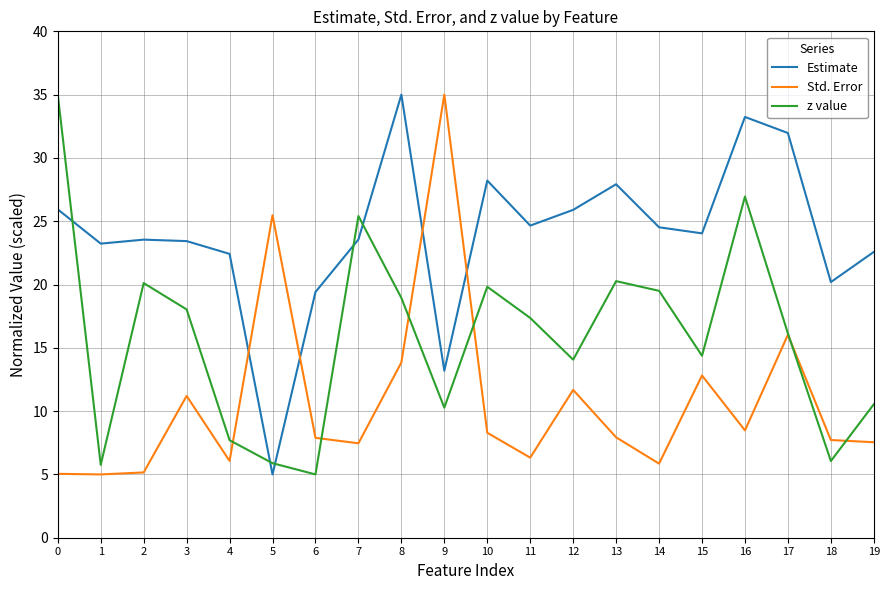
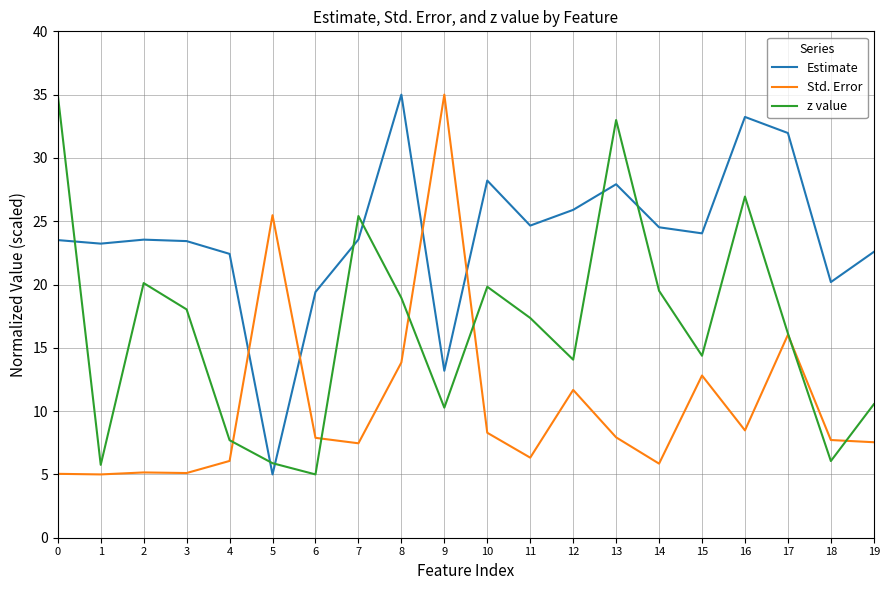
  {
    "Estimate": {
-     "0": 25.9,
+     "0": 23.5,
      "1": 23.2,
      "2": 23.5,
      "3": 23.4,
      "4": 22.4,
      "5": 5.0,
      "6": 19.4,
      "7": 23.6,
      "8": 35.0,
      "9": 13.2,
      "10": 28.2,
      "11": 24.7,
      "12": 25.9,
      "13": 27.9,
      "14": 24.5,
      "15": 24.0,
      "16": 33.2,
      "17": 32.0,
      "18": 20.2,
      "19": 22.6
    },
    "Std. Error": {
      "0": 5.0,
      "1": 5.0,
      "2": 5.2,
-     "3": 11.2,
+     "3": 5.1,
      "4": 6.1,
      "5": 25.5,
      "6": 7.9,
      "7": 7.5,
      "8": 13.8,
      "9": 35.0,
      "10": 8.3,
      "11": 6.3,
      "12": 11.7,
      "13": 7.9,
      "14": 5.9,
      "15": 12.8,
      "16": 8.5,
      "18": 7.7,
      "19": 7.5
    },
    "z value": {
      "0": 35.0,
      "1": 5.8,
      "2": 20.1,
      "3": 18.0,
      "4": 7.7,
      "5": 5.9,
      "6": 5.0,
      "7": 25.4,
      "8": 18.9,
      "9": 10.3,
      "10": 19.8,
      "11": 17.4,
      "12": 14.1,
-     "13": 20.3,
+     "13": 33.0,
      "14": 19.5,
      "15": 14.4,
      "16": 26.9,
      "18": 6.1,
      "19": 10.5
    }
  }
